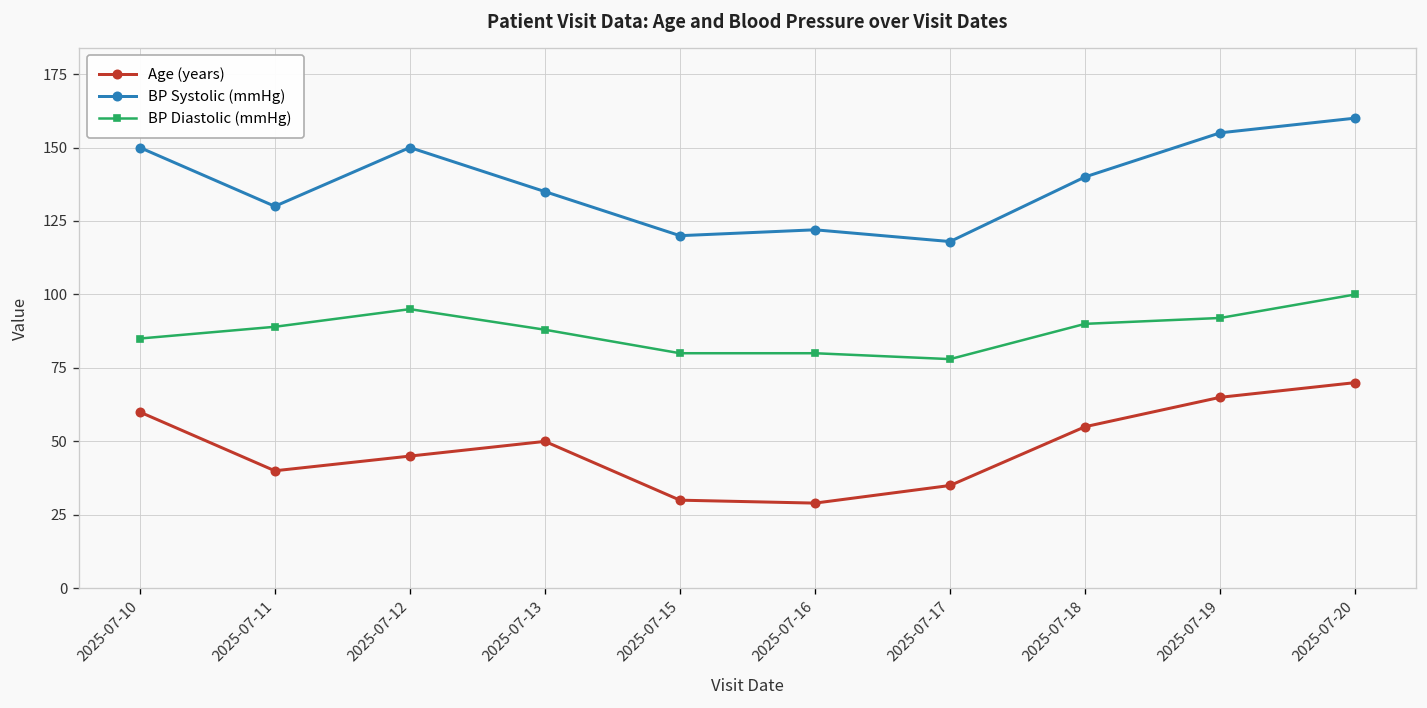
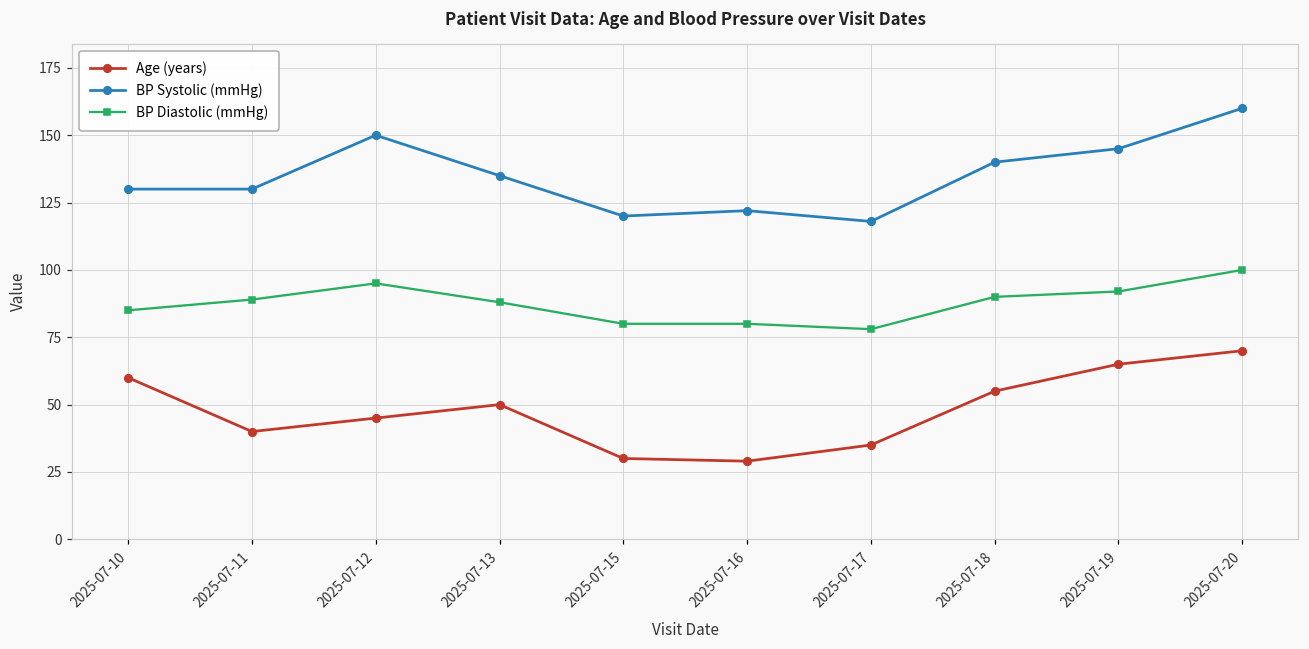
  {
    "Age (years)": {
      "2025-07-10": 60,
      "2025-07-11": 40,
      "2025-07-12": 45,
      "2025-07-13": 50,
      "2025-07-15": 30,
      "2025-07-16": 29,
      "2025-07-17": 35,
      "2025-07-18": 55,
      "2025-07-19": 65,
      "2025-07-20": 70
    },
    "BP Systolic (mmHg)": {
-     "2025-07-10": 150,
+     "2025-07-10": 130,
      "2025-07-11": 130,
      "2025-07-12": 150,
      "2025-07-13": 135,
      "2025-07-15": 120,
      "2025-07-16": 122,
      "2025-07-17": 118,
      "2025-07-18": 140,
-     "2025-07-19": 155,
+     "2025-07-19": 145,
      "2025-07-20": 160
    },
    "BP Diastolic (mmHg)": {
      "2025-07-10": 85,
      "2025-07-11": 89,
      "2025-07-12": 95,
      "2025-07-13": 88,
      "2025-07-15": 80,
      "2025-07-16": 80,
      "2025-07-17": 78,
      "2025-07-18": 90,
      "2025-07-19": 92,
      "2025-07-20": 100
    }
  }
